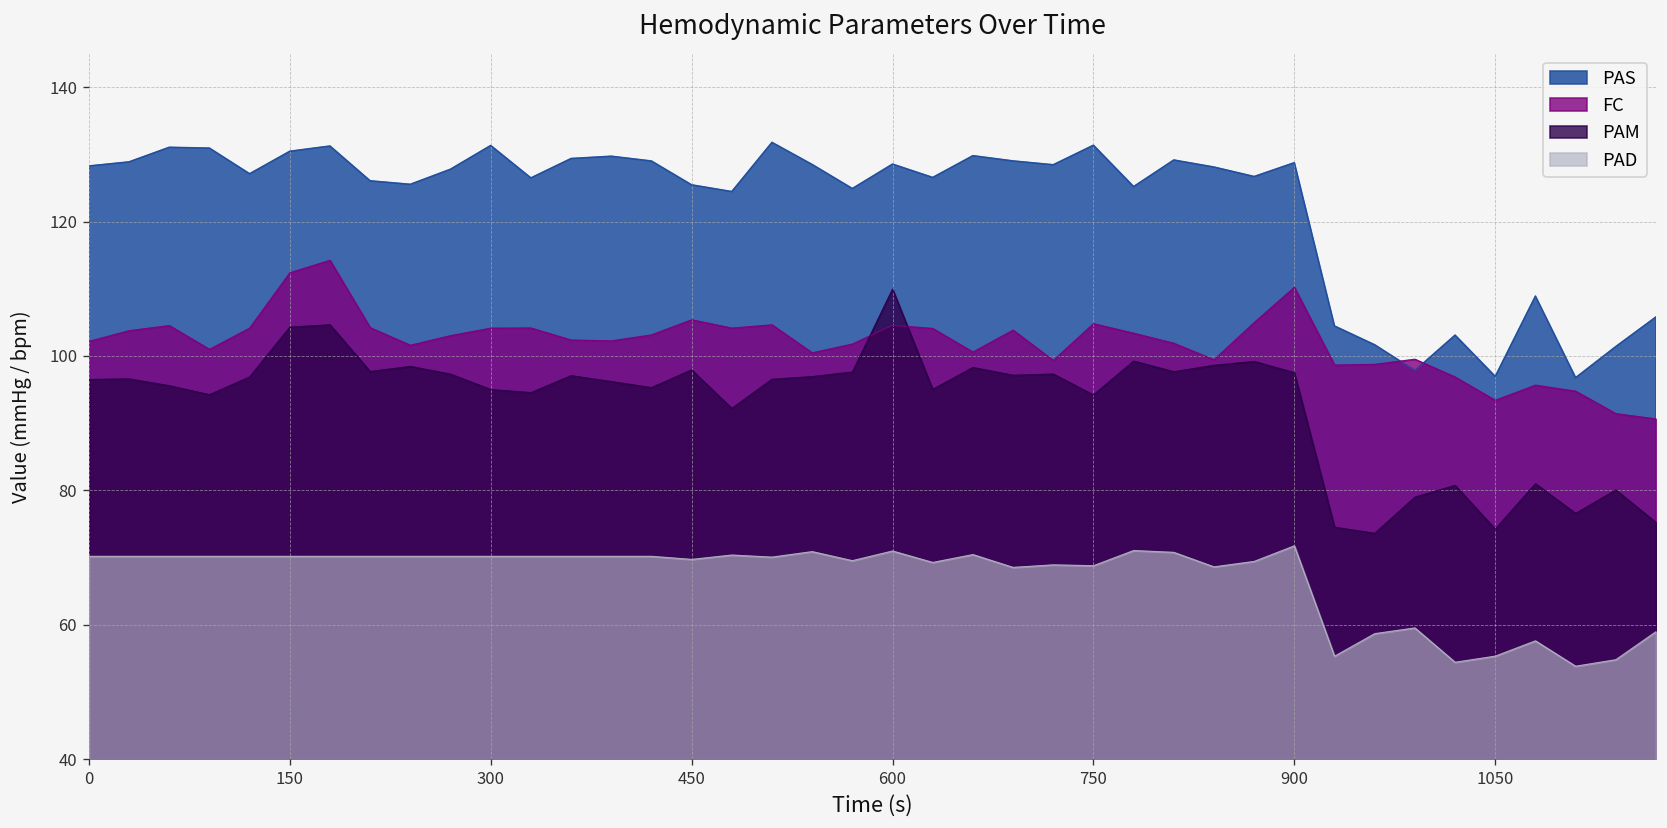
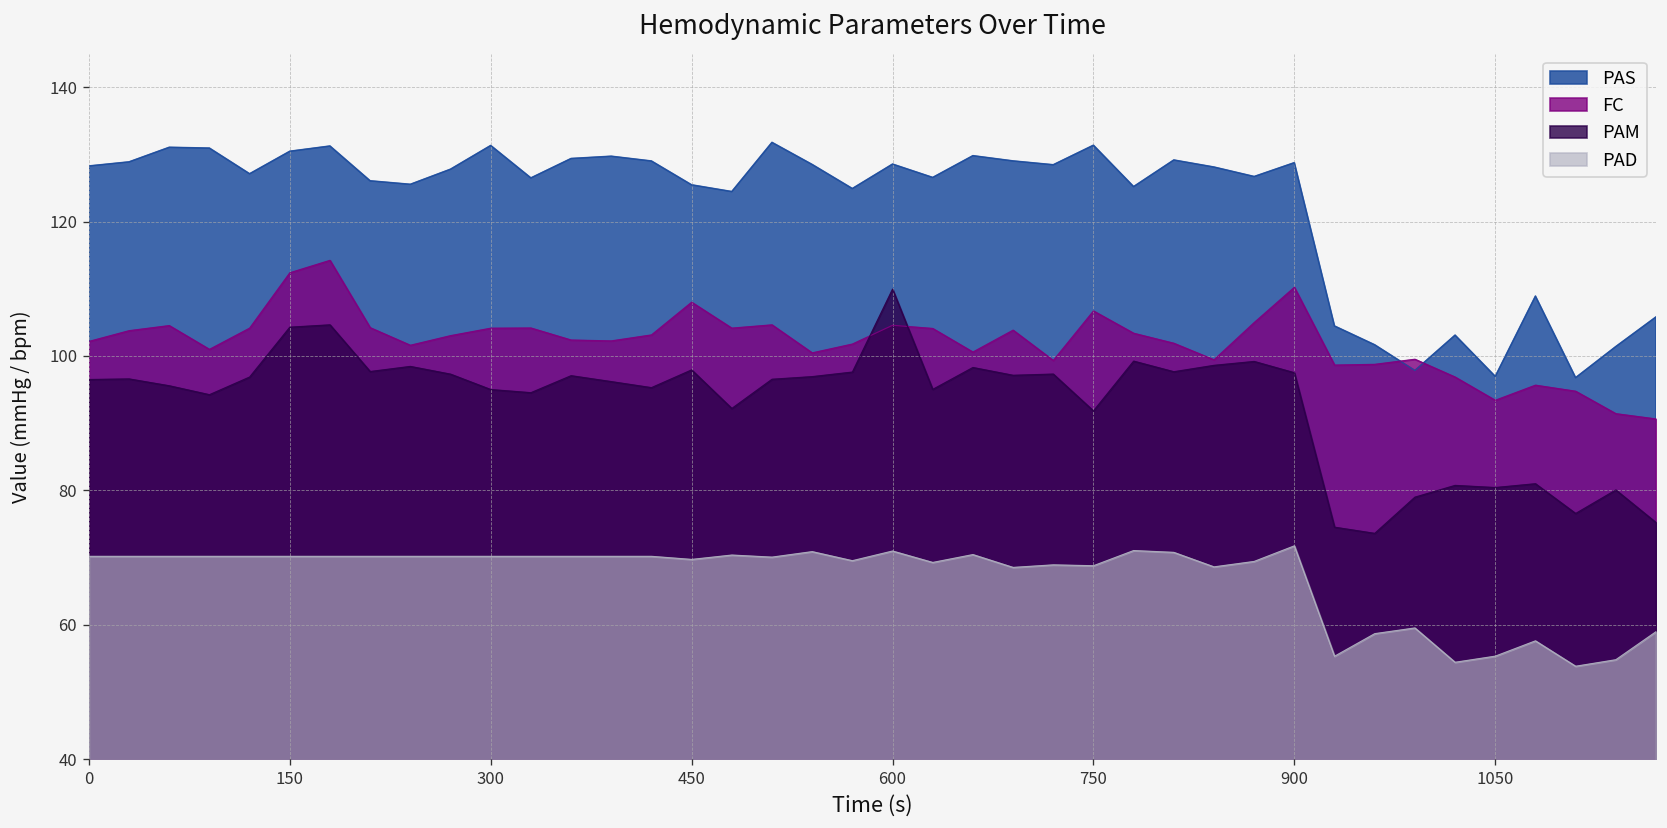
  {
    "PAS": {
      "0": 128,
      "150": 130,
      "300": 131,
      "450": 125,
      "600": 129,
      "750": 131,
      "900": 129,
      "1050": 97
    },
    "FC": {
      "0": 102,
      "150": 112,
      "300": 104,
-     "450": 105,
+     "450": 108,
      "600": 105,
-     "750": 105,
+     "750": 107,
      "900": 110,
      "1050": 93
    },
    "PAM": {
      "0": 96,
      "150": 104,
      "300": 95,
      "450": 98,
      "600": 110,
-     "750": 94,
+     "750": 92,
      "900": 98,
-     "1050": 74
+     "1050": 80
    },
    "PAD": {
      "0": 70,
      "150": 70,
      "300": 70,
      "450": 70,
      "600": 71,
      "750": 69,
      "900": 72,
      "1050": 55
    }
  }
